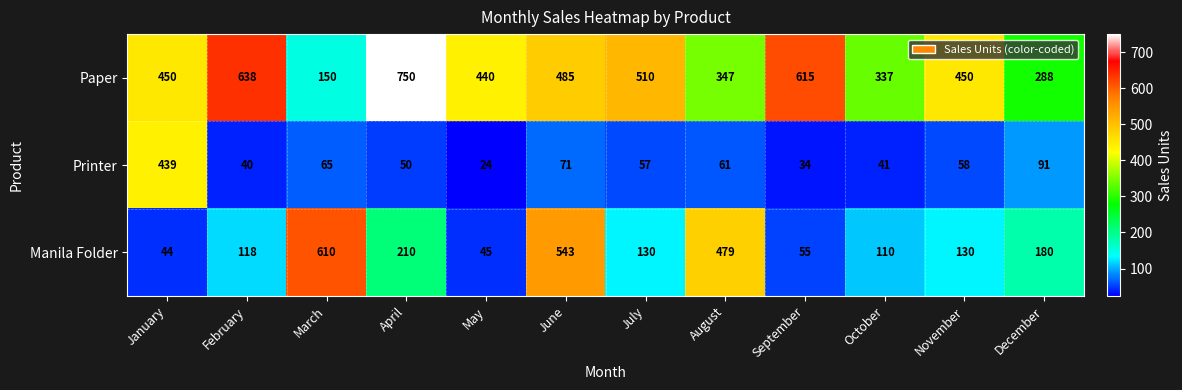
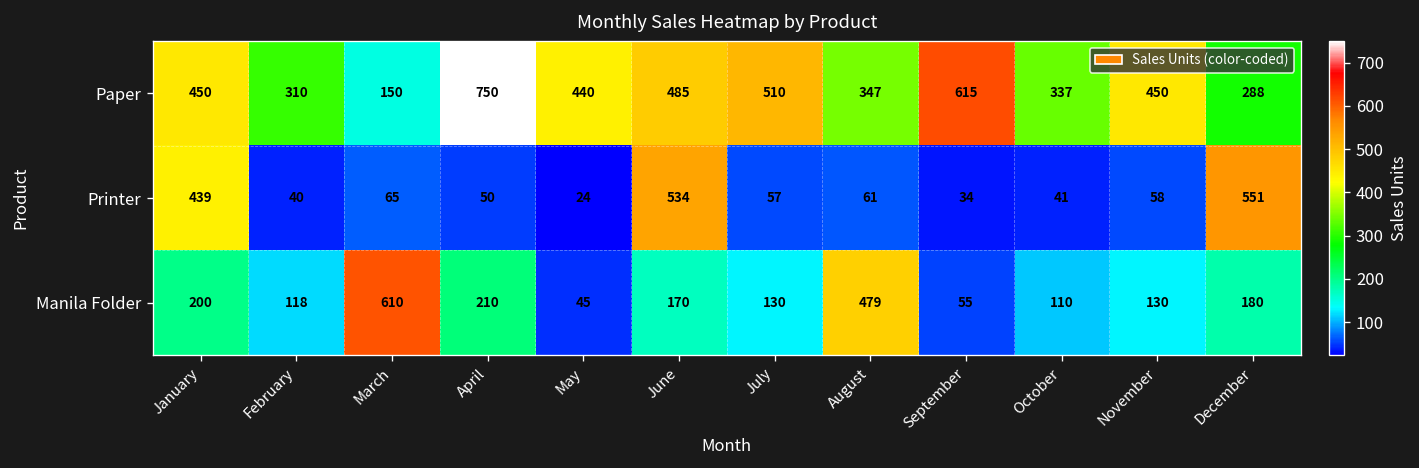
  {
    "Paper": {
      "January": 450,
-     "February": 638,
+     "February": 310,
      "March": 150,
      "April": 750,
      "May": 440,
      "June": 485,
      "July": 510,
      "August": 347,
      "September": 615,
      "October": 337,
      "November": 450,
      "December": 288
    },
    "Printer": {
      "January": 439,
      "February": 40,
      "March": 65,
      "April": 50,
      "May": 24,
-     "June": 71,
+     "June": 534,
      "July": 57,
      "August": 61,
      "September": 34,
      "October": 41,
      "November": 58,
-     "December": 91
+     "December": 551
    },
    "Manila Folder": {
-     "January": 44,
+     "January": 200,
      "February": 118,
      "March": 610,
      "April": 210,
      "May": 45,
-     "June": 543,
+     "June": 170,
      "July": 130,
      "August": 479,
      "September": 55,
      "October": 110,
      "November": 130,
      "December": 180
    }
  }
